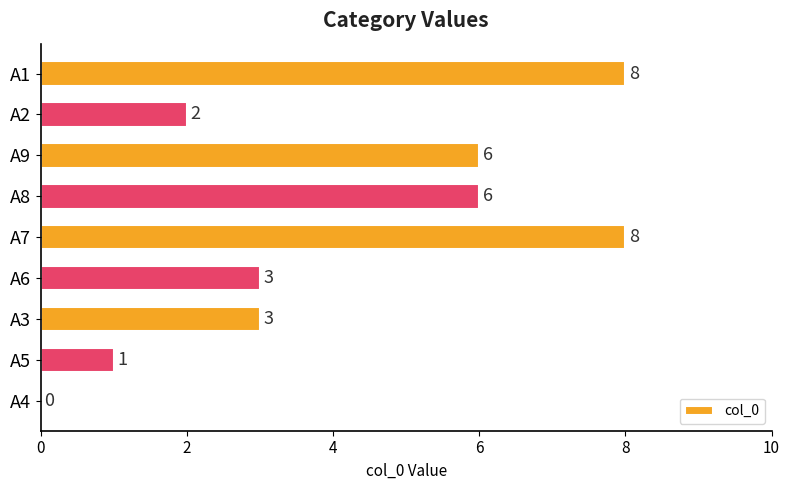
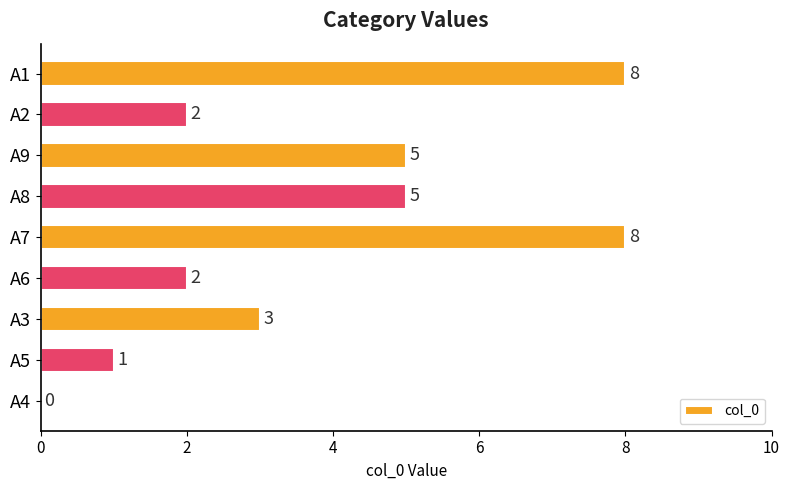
  {
    "A1": 8,
    "A2": 2,
-   "A9": 6,
-   "A8": 6,
+   "A9": 5,
+   "A8": 5,
    "A7": 8,
-   "A6": 3,
+   "A6": 2,
    "A3": 3,
    "A5": 1,
    "A4": 0
  }
